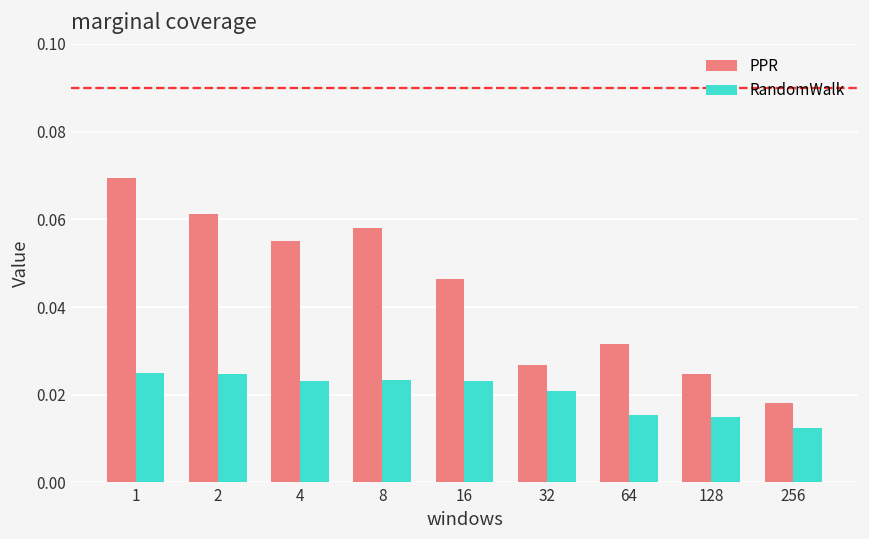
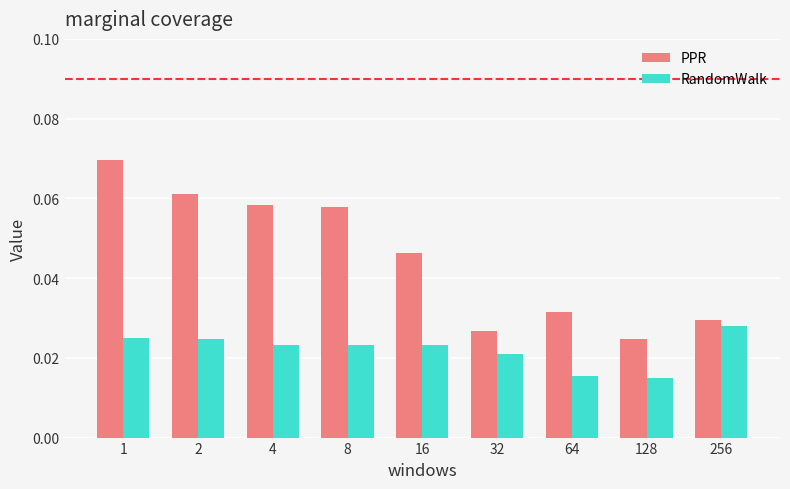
  {
    "PPR": {
      "1": 0.070,
      "2": 0.061,
-     "4": 0.055,
+     "4": 0.058,
      "8": 0.058,
      "16": 0.046,
      "32": 0.027,
      "64": 0.031,
      "128": 0.025,
-     "256": 0.018
+     "256": 0.030
    },
    "RandomWalk": {
      "1": 0.025,
      "2": 0.025,
      "4": 0.023,
      "8": 0.023,
      "16": 0.023,
      "32": 0.021,
      "64": 0.015,
      "128": 0.015,
-     "256": 0.012
+     "256": 0.028
    }
  }
